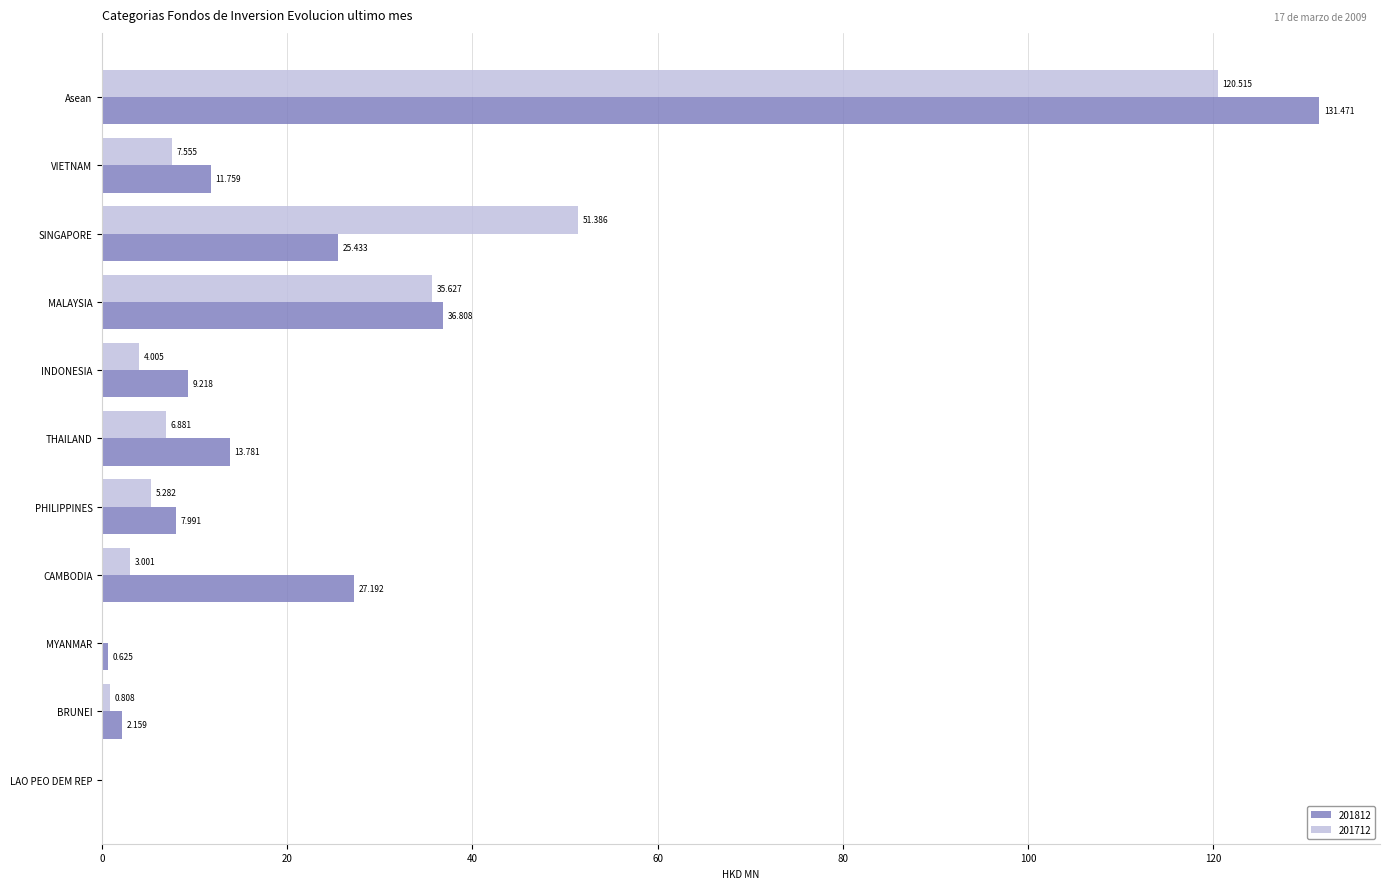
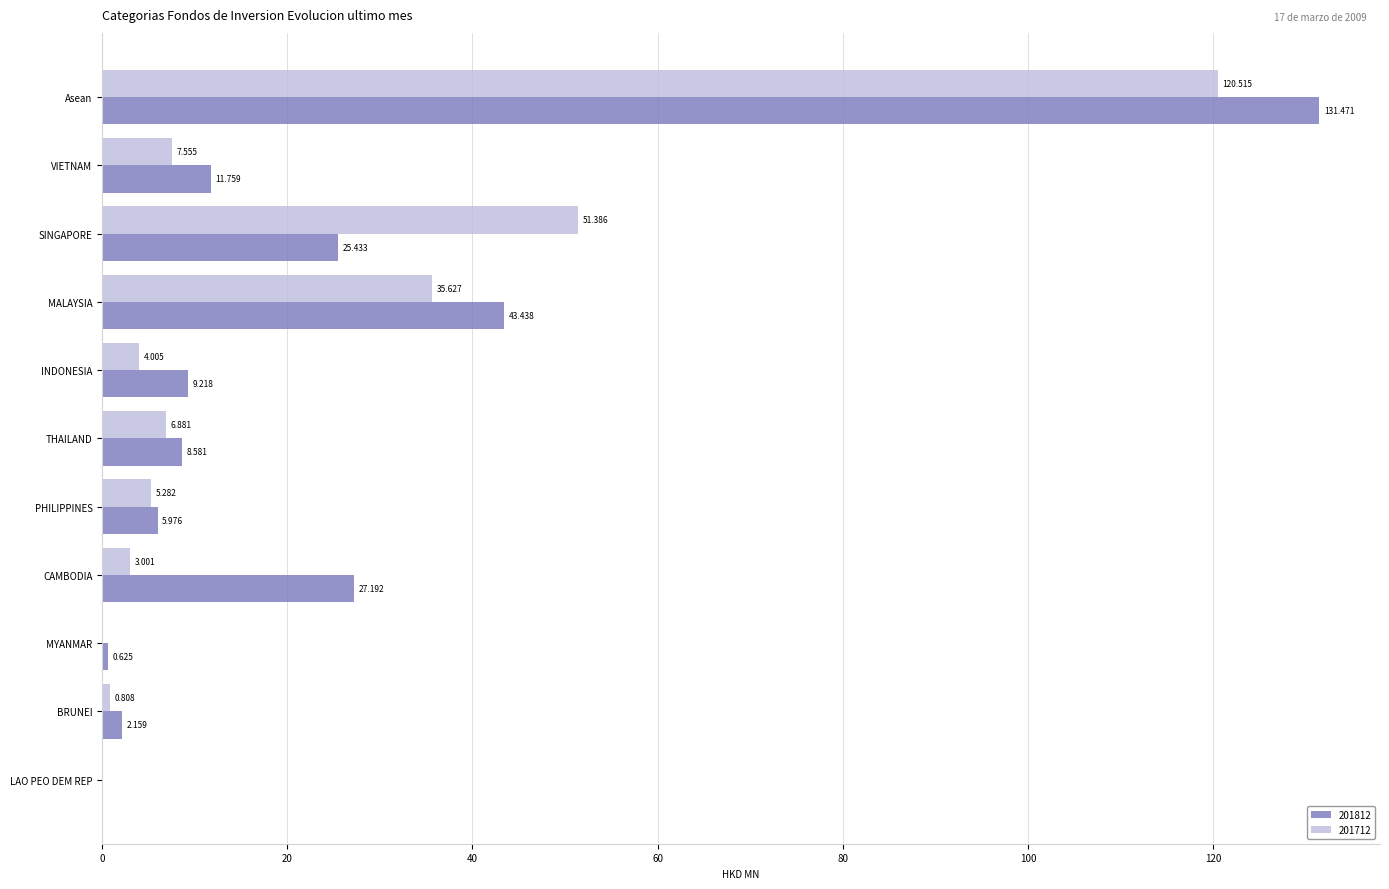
  {
    "201812": {
      "Asean": 131.471,
      "VIETNAM": 11.759,
      "SINGAPORE": 25.433,
-     "MALAYSIA": 36.808,
+     "MALAYSIA": 43.438,
      "INDONESIA": 9.218,
-     "THAILAND": 13.781,
-     "PHILIPPINES": 7.991,
+     "THAILAND": 8.581,
+     "PHILIPPINES": 5.976,
      "CAMBODIA": 27.192,
      "MYANMAR": 0.625,
      "BRUNEI": 2.159
    },
    "201712": {
      "Asean": 120.515,
      "VIETNAM": 7.555,
      "SINGAPORE": 51.386,
      "MALAYSIA": 35.627,
      "INDONESIA": 4.005,
      "THAILAND": 6.881,
      "PHILIPPINES": 5.282,
      "CAMBODIA": 3.001,
      "BRUNEI": 0.808
    }
  }
